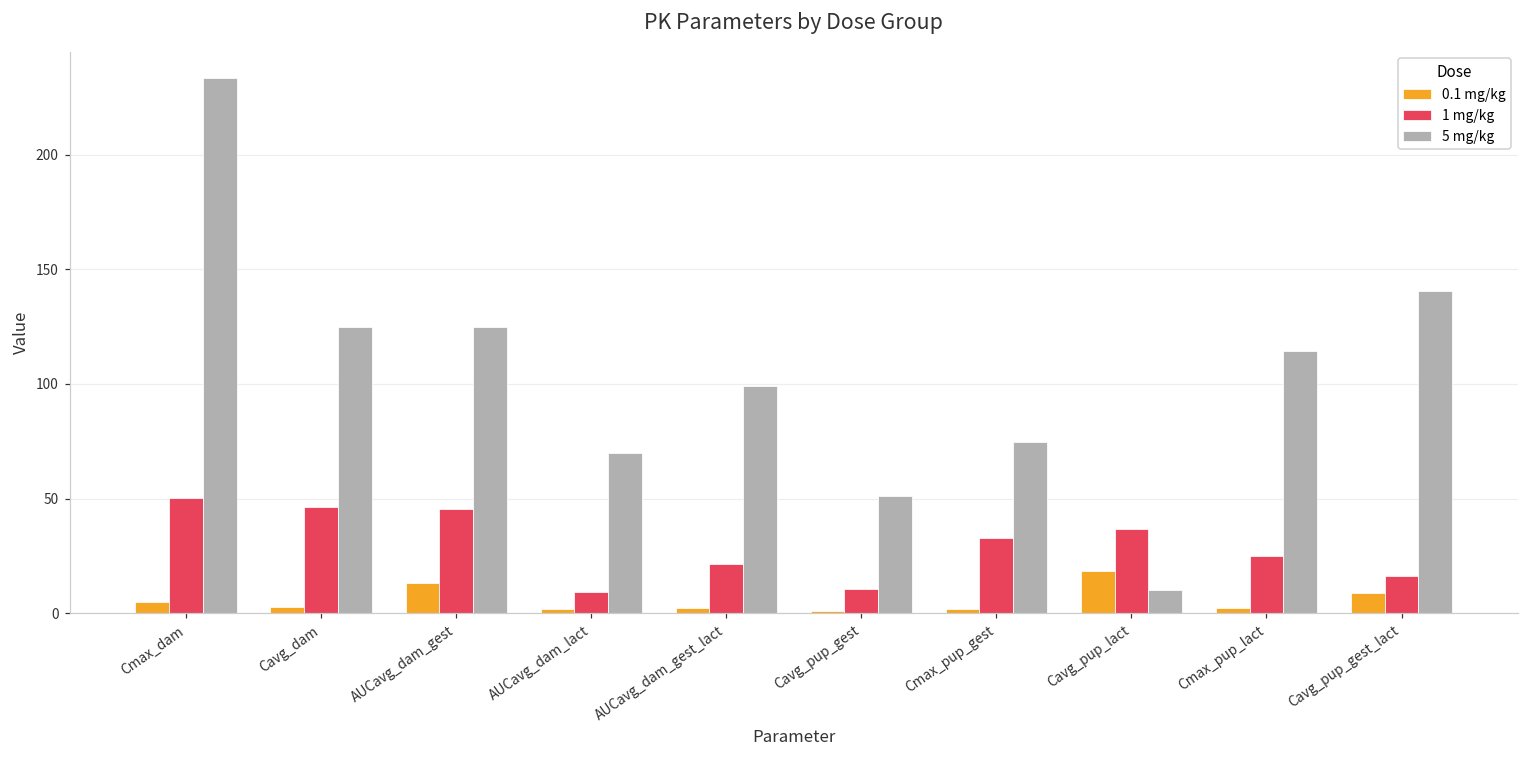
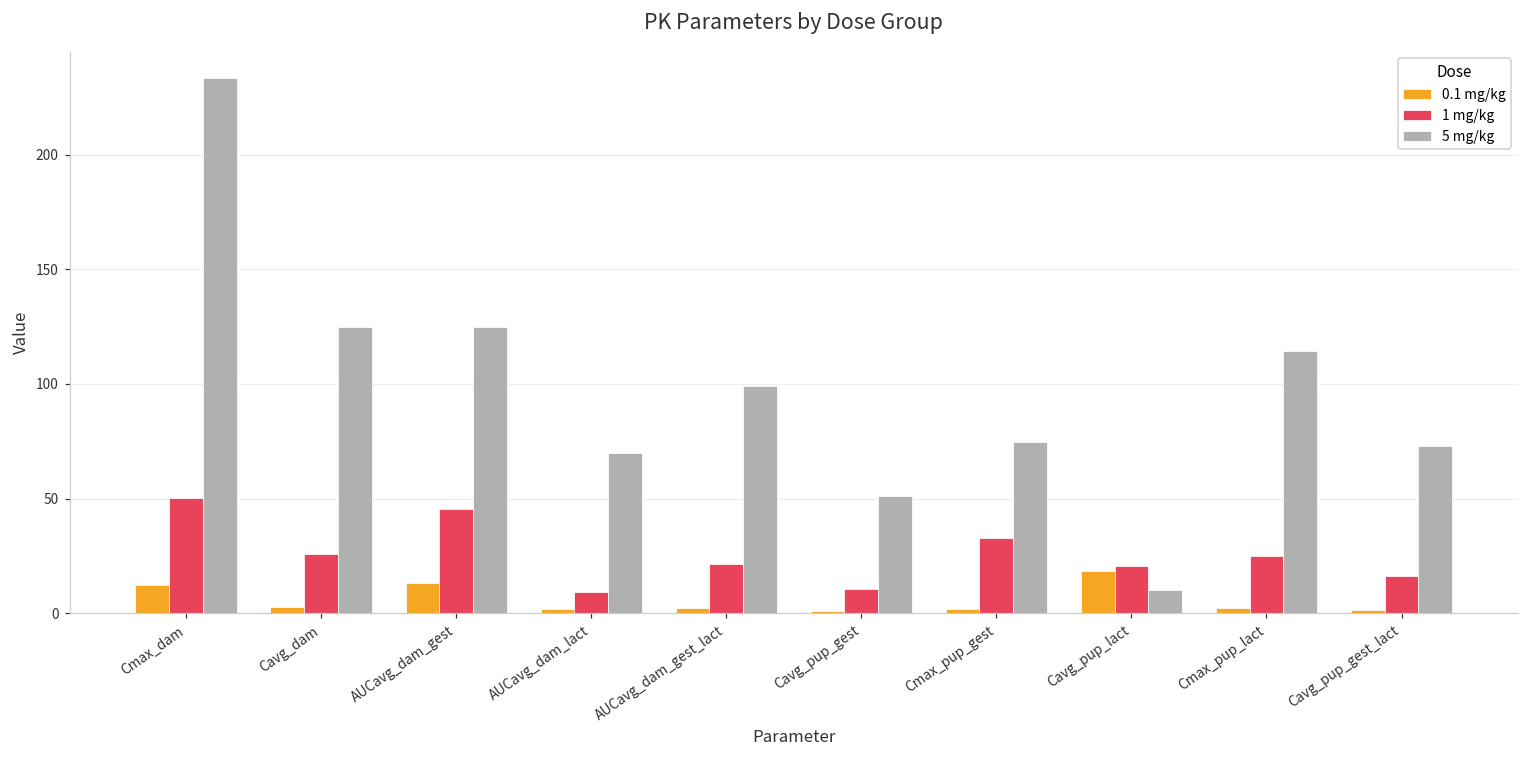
  {
    "0.1 mg/kg": {
-     "Cmax_dam": 5,
+     "Cmax_dam": 12,
      "Cavg_dam": 3,
      "AUCavg_dam_gest": 13,
      "AUCavg_dam_lact": 2,
      "AUCavg_dam_gest_lact": 2,
      "Cmax_pup_gest": 2,
      "Cavg_pup_lact": 18,
      "Cmax_pup_lact": 3,
-     "Cavg_pup_gest_lact": 9
+     "Cavg_pup_gest_lact": 2
    },
    "1 mg/kg": {
      "Cmax_dam": 50,
-     "Cavg_dam": 46,
+     "Cavg_dam": 26,
      "AUCavg_dam_gest": 46,
      "AUCavg_dam_lact": 9,
      "AUCavg_dam_gest_lact": 22,
      "Cavg_pup_gest": 11,
      "Cmax_pup_gest": 33,
-     "Cavg_pup_lact": 37,
+     "Cavg_pup_lact": 21,
      "Cmax_pup_lact": 25,
      "Cavg_pup_gest_lact": 16
    },
    "5 mg/kg": {
      "Cmax_dam": 233,
      "Cavg_dam": 125,
      "AUCavg_dam_gest": 125,
      "AUCavg_dam_lact": 70,
      "AUCavg_dam_gest_lact": 99,
      "Cavg_pup_gest": 51,
      "Cmax_pup_gest": 75,
      "Cavg_pup_lact": 10,
      "Cmax_pup_lact": 114,
-     "Cavg_pup_gest_lact": 140
+     "Cavg_pup_gest_lact": 73
    }
  }
